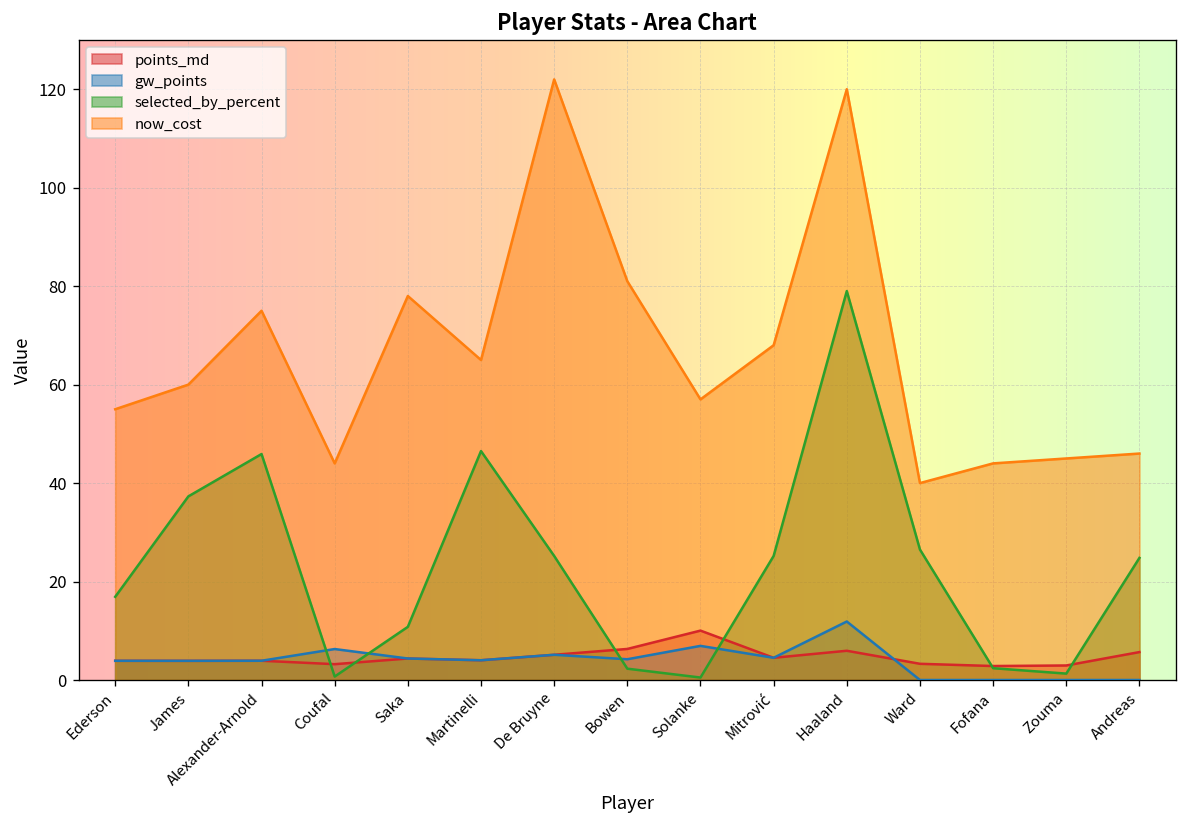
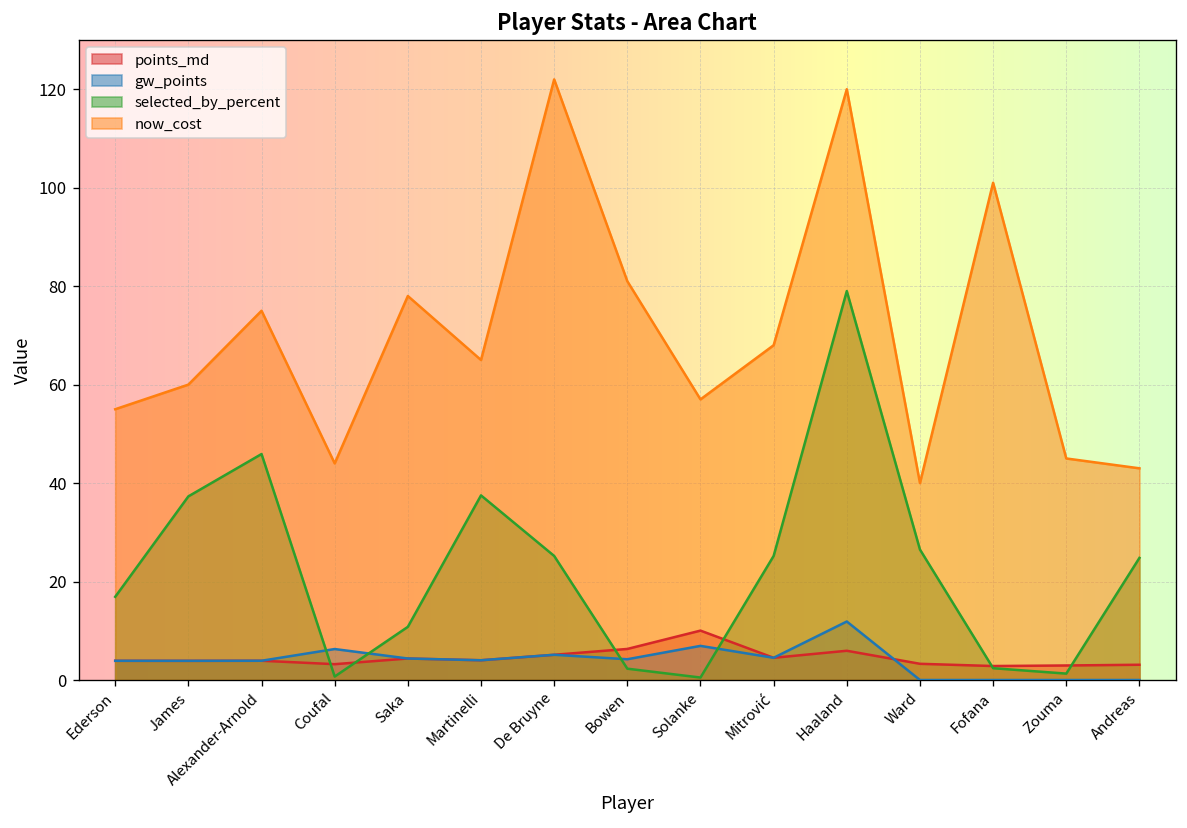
  {
    "points_md": {
      "Coufal": 3,
      "Bowen": 6,
      "Solanke": 10,
      "Haaland": 6,
      "Ward": 3,
      "Zouma": 3,
-     "Andreas": 6
+     "Andreas": 3
    },
    "gw_points": {
      "Coufal": 6,
      "Bowen": 4,
      "Solanke": 7,
      "Haaland": 12,
      "Ward": 0,
      "Fofana": 0,
      "Zouma": 0,
      "Andreas": 0
    },
    "selected_by_percent": {
      "Ederson": 17,
      "James": 37,
      "Alexander-Arnold": 46,
      "Coufal": 1,
      "Saka": 11,
-     "Martinelli": 47,
+     "Martinelli": 38,
      "De Bruyne": 25,
      "Bowen": 2,
      "Solanke": 1,
      "Mitrović": 25,
      "Haaland": 79,
      "Ward": 27,
      "Zouma": 1,
      "Andreas": 25
    },
    "now_cost": {
      "Ederson": 55,
      "James": 60,
      "Alexander-Arnold": 75,
      "Coufal": 44,
      "Saka": 78,
      "Martinelli": 65,
      "De Bruyne": 122,
      "Bowen": 81,
      "Solanke": 57,
      "Mitrović": 68,
      "Haaland": 120,
      "Ward": 40,
-     "Fofana": 44,
+     "Fofana": 101,
      "Zouma": 45,
-     "Andreas": 46
+     "Andreas": 43
    }
  }
